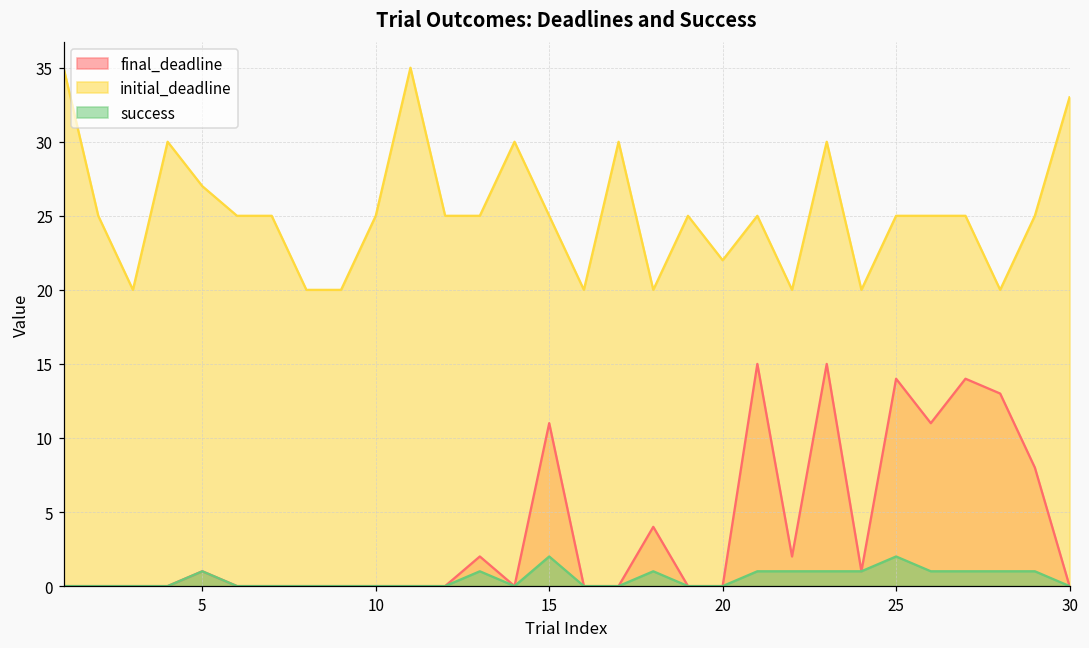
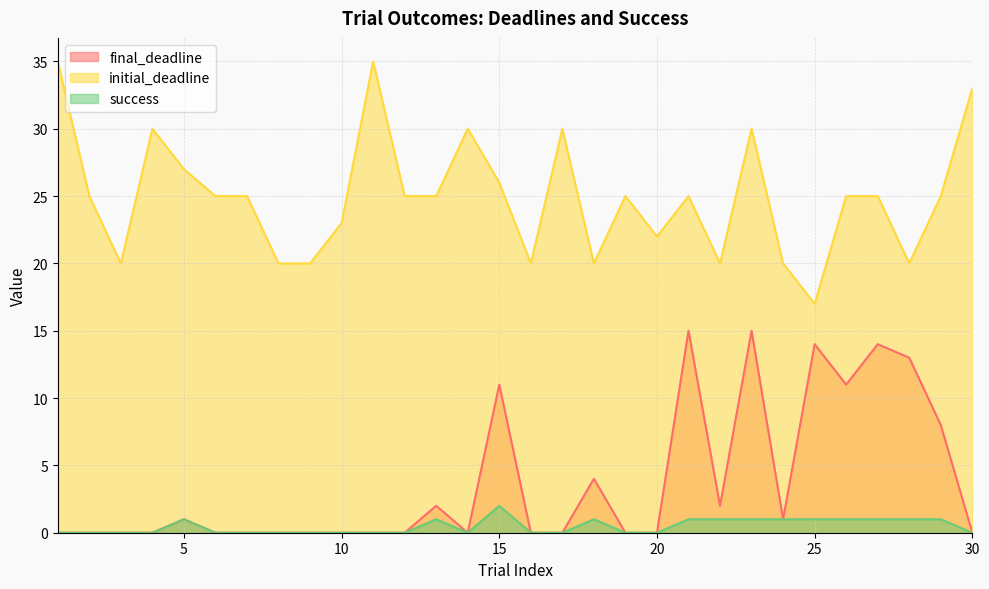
  {
    "final_deadline": {
      "15": 11,
      "25": 14
    },
    "initial_deadline": {
      "5": 27,
-     "10": 25,
-     "15": 25,
+     "10": 23,
+     "15": 26,
      "20": 22,
-     "25": 25,
+     "25": 17,
      "30": 33
    },
    "success": {
      "15": 2,
-     "25": 2
+     "25": 1
    }
  }
